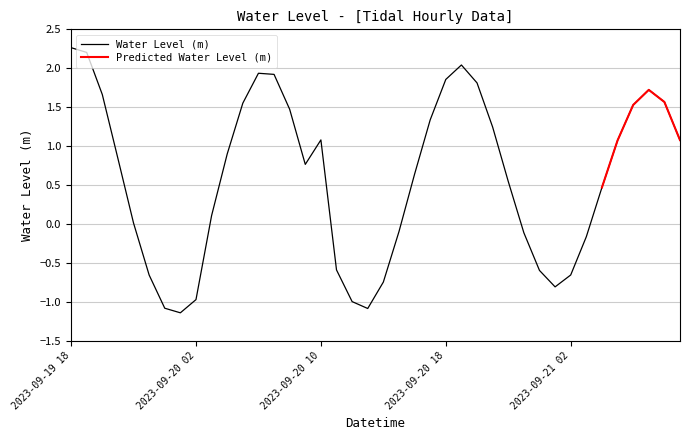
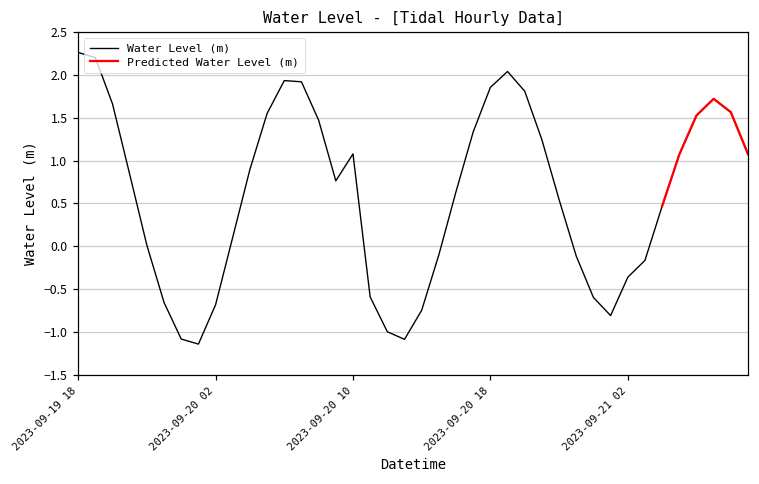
  {
    "Water Level (m)": {
      "2023-09-19 18": 2.3,
-     "2023-09-20 02": -1.0,
+     "2023-09-20 02": -0.7,
      "2023-09-20 10": 1.1,
      "2023-09-20 18": 1.9,
-     "2023-09-21 02": -0.7
+     "2023-09-21 02": -0.4
    }
  }
